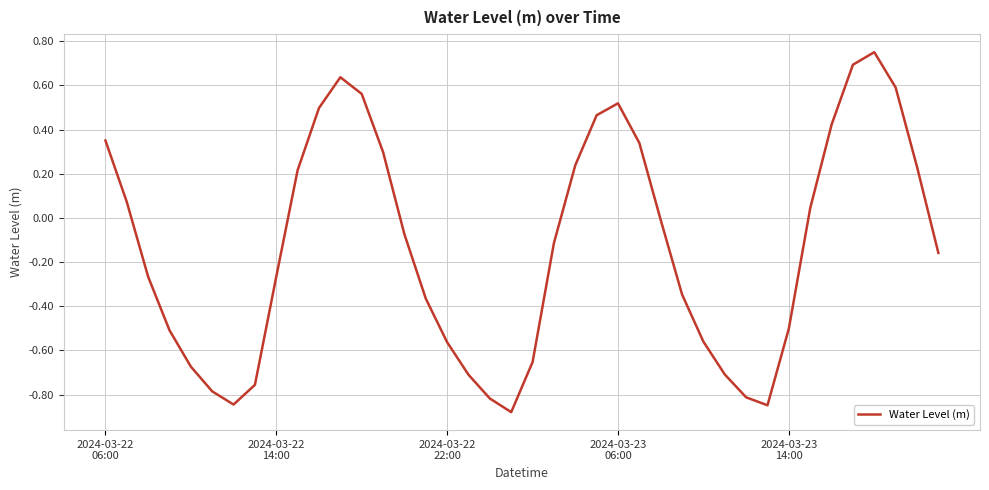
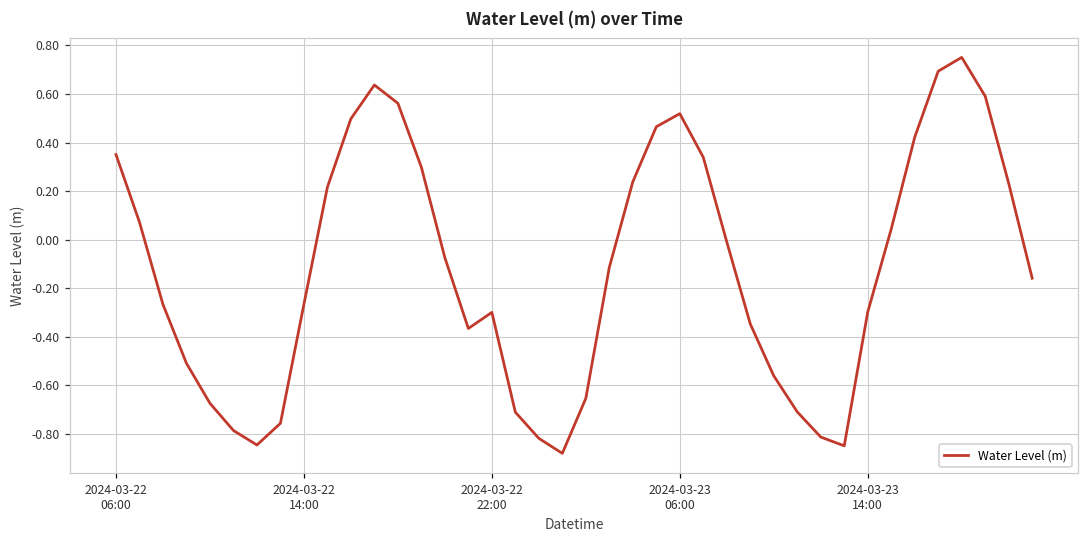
  {
    "2024-03-22 06:00": 0.35,
    "2024-03-22 14:00": -0.27,
-   "2024-03-22 22:00": -0.56,
+   "2024-03-22 22:00": -0.30,
    "2024-03-23 06:00": 0.52,
-   "2024-03-23 14:00": -0.50
+   "2024-03-23 14:00": -0.30
  }
